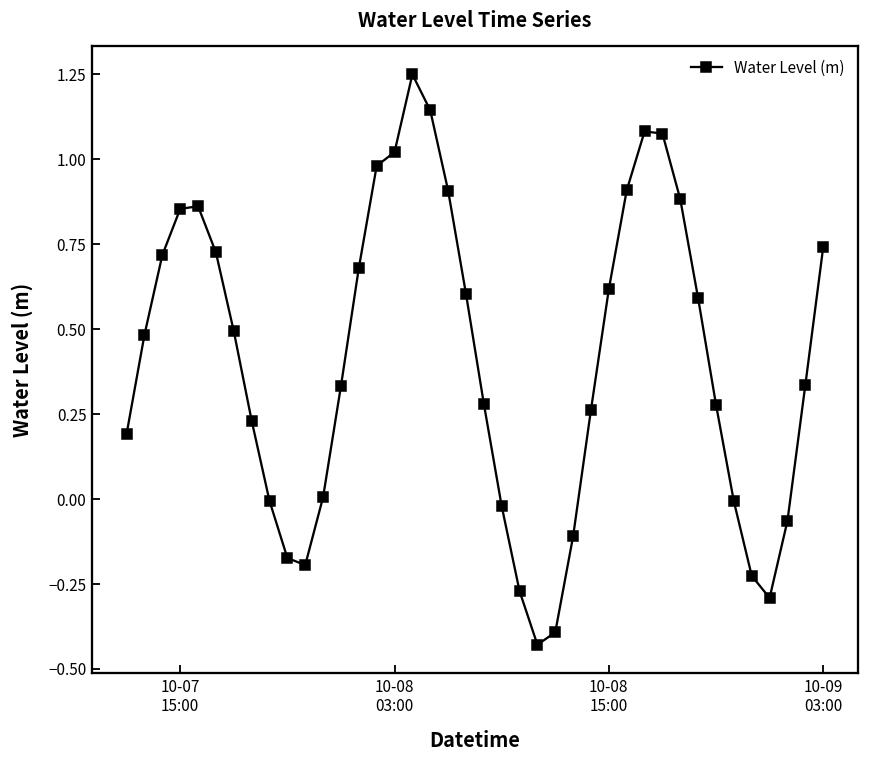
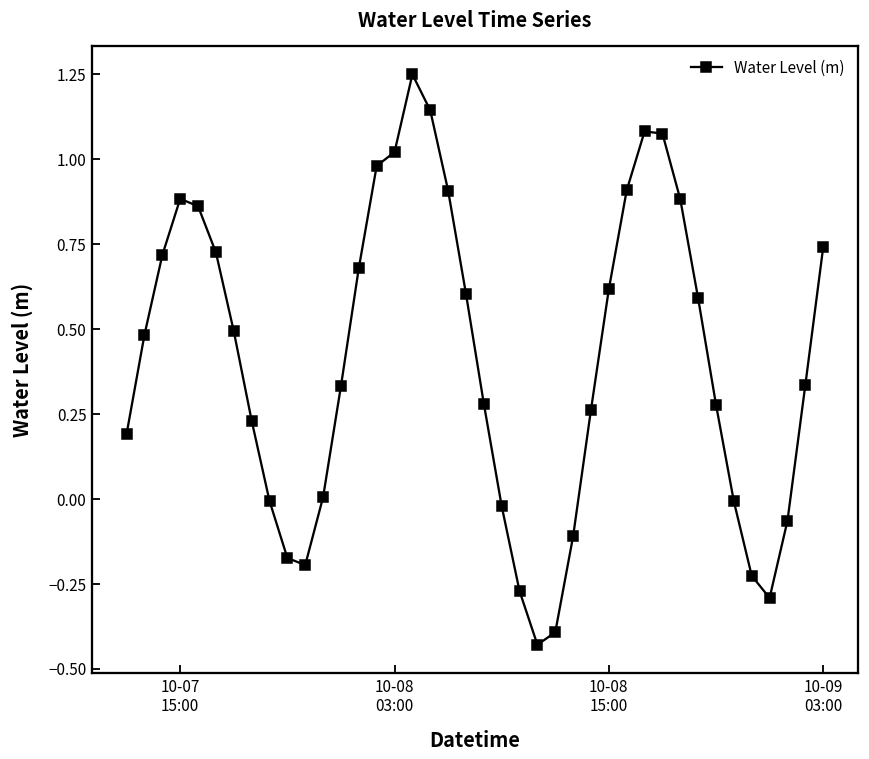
  {
-   "10-07 15:00": 0.85,
+   "10-07 15:00": 0.88,
    "10-08 03:00": 1.02,
    "10-08 15:00": 0.62,
    "10-09 03:00": 0.74
  }
